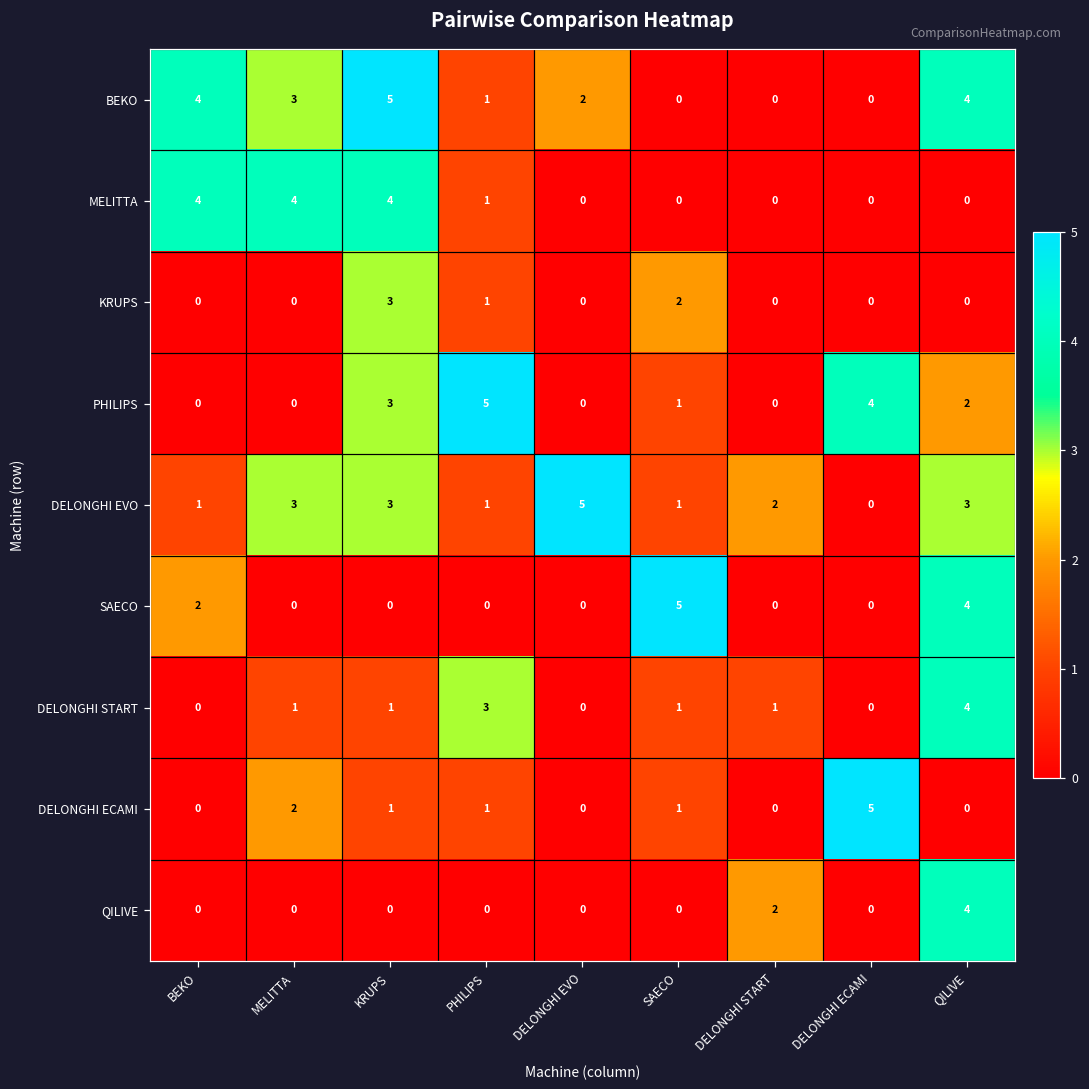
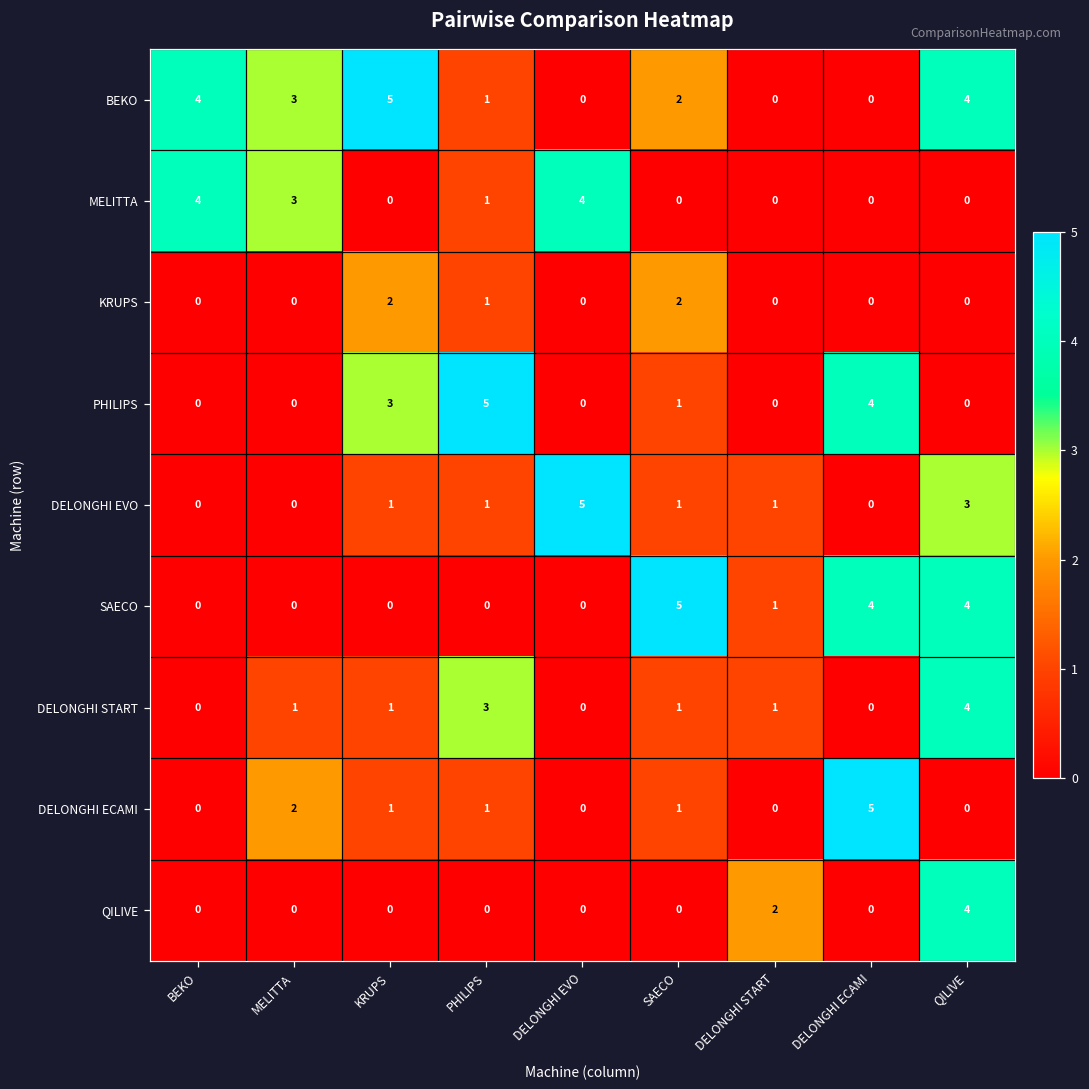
  {
    "BEKO": {
      "BEKO": 4,
      "MELITTA": 3,
      "KRUPS": 5,
      "PHILIPS": 1,
-     "DELONGHI EVO": 2,
-     "SAECO": 0,
+     "DELONGHI EVO": 0,
+     "SAECO": 2,
      "DELONGHI START": 0,
      "DELONGHI ECAMI": 0,
      "QILIVE": 4
    },
    "MELITTA": {
      "BEKO": 4,
-     "MELITTA": 4,
-     "KRUPS": 4,
+     "MELITTA": 3,
+     "KRUPS": 0,
      "PHILIPS": 1,
-     "DELONGHI EVO": 0,
+     "DELONGHI EVO": 4,
      "SAECO": 0,
      "DELONGHI START": 0,
      "DELONGHI ECAMI": 0,
      "QILIVE": 0
    },
    "KRUPS": {
      "BEKO": 0,
      "MELITTA": 0,
-     "KRUPS": 3,
+     "KRUPS": 2,
      "PHILIPS": 1,
      "DELONGHI EVO": 0,
      "SAECO": 2,
      "DELONGHI START": 0,
      "DELONGHI ECAMI": 0,
      "QILIVE": 0
    },
    "PHILIPS": {
      "BEKO": 0,
      "MELITTA": 0,
      "KRUPS": 3,
      "PHILIPS": 5,
      "DELONGHI EVO": 0,
      "SAECO": 1,
      "DELONGHI START": 0,
      "DELONGHI ECAMI": 4,
-     "QILIVE": 2
+     "QILIVE": 0
    },
    "DELONGHI EVO": {
-     "BEKO": 1,
-     "MELITTA": 3,
-     "KRUPS": 3,
+     "BEKO": 0,
+     "MELITTA": 0,
+     "KRUPS": 1,
      "PHILIPS": 1,
      "DELONGHI EVO": 5,
      "SAECO": 1,
-     "DELONGHI START": 2,
+     "DELONGHI START": 1,
      "DELONGHI ECAMI": 0,
      "QILIVE": 3
    },
    "SAECO": {
-     "BEKO": 2,
+     "BEKO": 0,
      "MELITTA": 0,
      "KRUPS": 0,
      "PHILIPS": 0,
      "DELONGHI EVO": 0,
      "SAECO": 5,
-     "DELONGHI START": 0,
-     "DELONGHI ECAMI": 0,
+     "DELONGHI START": 1,
+     "DELONGHI ECAMI": 4,
      "QILIVE": 4
    },
    "DELONGHI START": {
      "BEKO": 0,
      "MELITTA": 1,
      "KRUPS": 1,
      "PHILIPS": 3,
      "DELONGHI EVO": 0,
      "SAECO": 1,
      "DELONGHI START": 1,
      "DELONGHI ECAMI": 0,
      "QILIVE": 4
    },
    "DELONGHI ECAMI": {
      "BEKO": 0,
      "MELITTA": 2,
      "KRUPS": 1,
      "PHILIPS": 1,
      "DELONGHI EVO": 0,
      "SAECO": 1,
      "DELONGHI START": 0,
      "DELONGHI ECAMI": 5,
      "QILIVE": 0
    },
    "QILIVE": {
      "BEKO": 0,
      "MELITTA": 0,
      "KRUPS": 0,
      "PHILIPS": 0,
      "DELONGHI EVO": 0,
      "SAECO": 0,
      "DELONGHI START": 2,
      "DELONGHI ECAMI": 0,
      "QILIVE": 4
    }
  }
